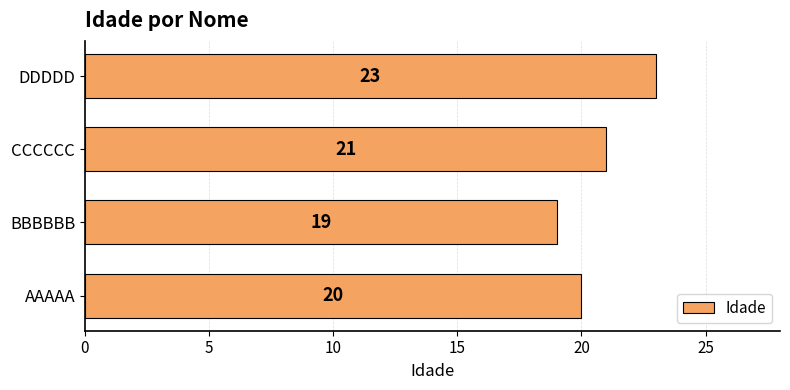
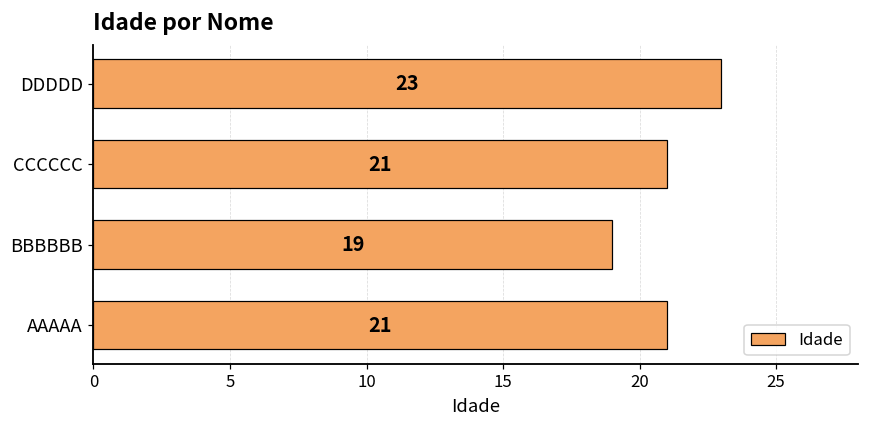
  {
    "DDDDD": 23,
    "CCCCCC": 21,
    "BBBBBB": 19,
-   "AAAAA": 20
+   "AAAAA": 21
  }
